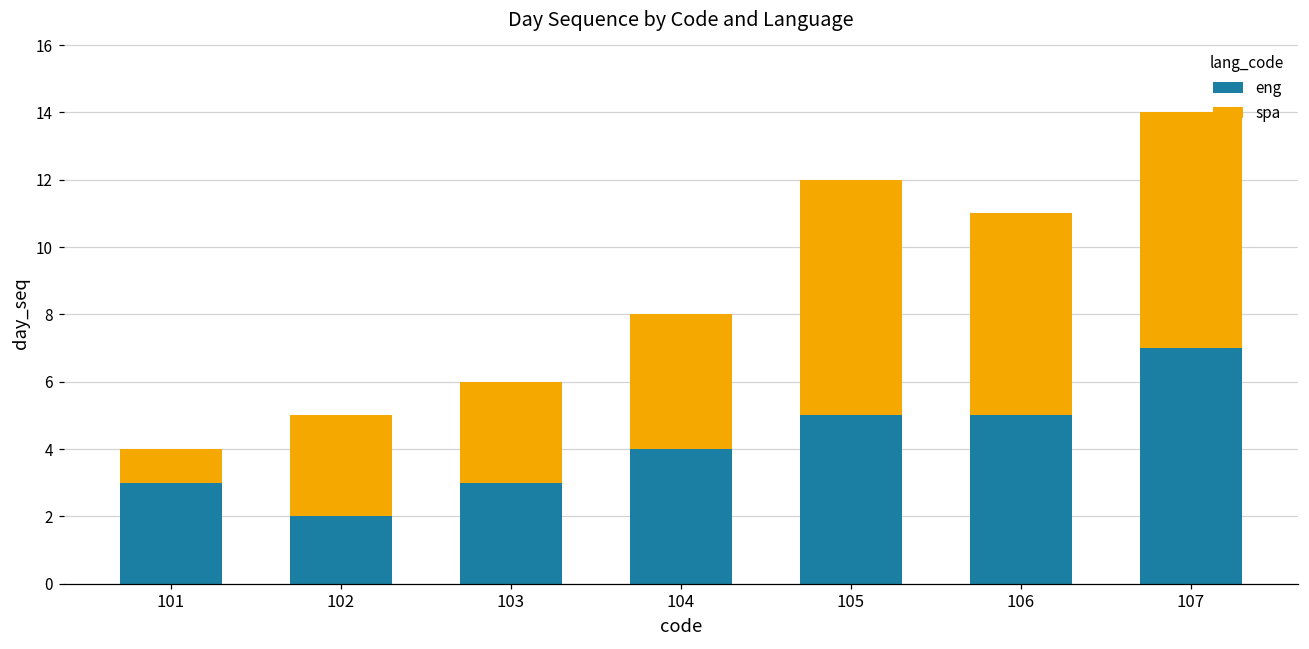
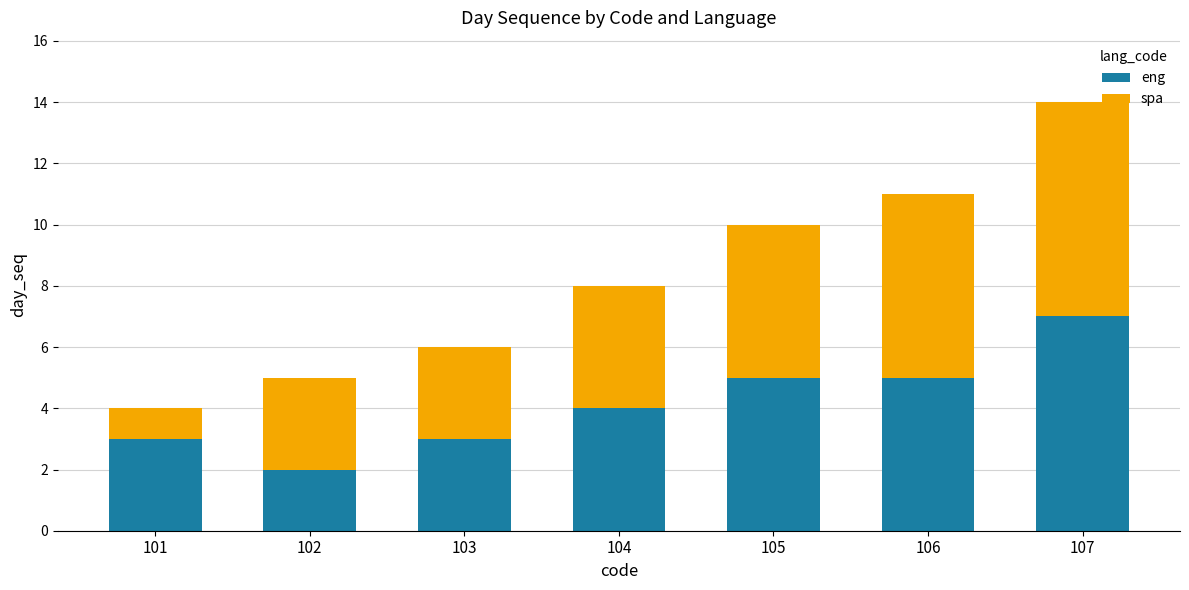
  {
    "eng": {
      "101": 3,
      "102": 2,
      "103": 3,
      "104": 4,
      "105": 5,
      "106": 5,
      "107": 7
    },
    "spa": {
      "101": 1,
      "102": 3,
      "103": 3,
      "104": 4,
-     "105": 7,
+     "105": 5,
      "106": 6,
      "107": 7
    }
  }
